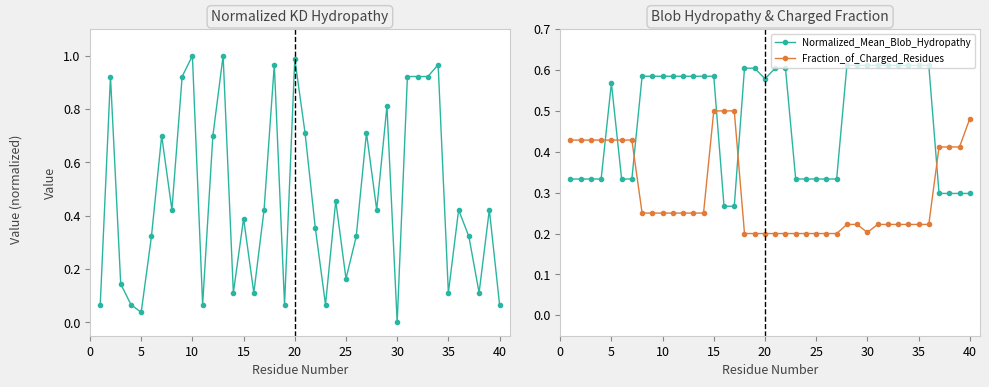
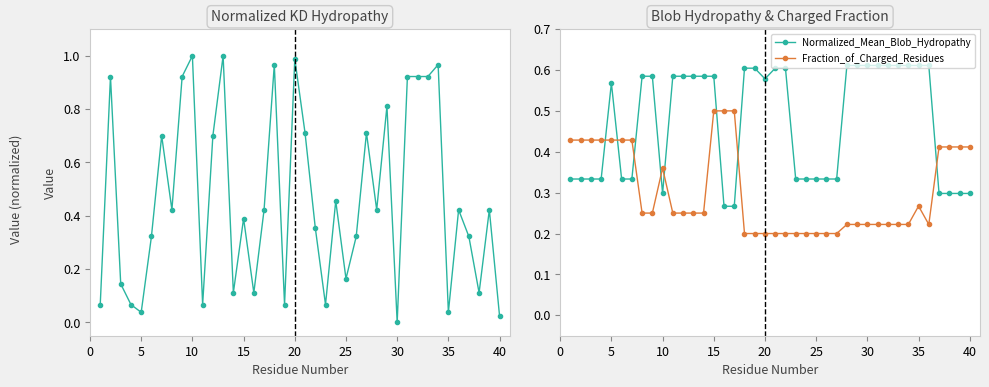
  {
    "Normalized KD Hydropathy": {
      "5": 0.04,
      "10": 1.00,
      "15": 0.39,
      "20": 0.99,
      "25": 0.16,
      "30": 0.00,
-     "35": 0.11,
-     "40": 0.07
+     "35": 0.04,
+     "40": 0.02
    },
    "Blob Hydropathy & Charged Fraction": {
      "Normalized_Mean_Blob_Hydropathy": {
        "5": 0.57,
-       "10": 0.58,
+       "10": 0.30,
        "15": 0.58,
        "20": 0.58,
        "25": 0.33,
        "40": 0.30
      },
      "Fraction_of_Charged_Residues": {
        "5": 0.43,
-       "10": 0.25,
+       "10": 0.36,
        "15": 0.50,
        "20": 0.20,
        "25": 0.20,
-       "30": 0.20,
-       "35": 0.22,
-       "40": 0.48
+       "30": 0.22,
+       "35": 0.27,
+       "40": 0.41
      }
    }
  }
